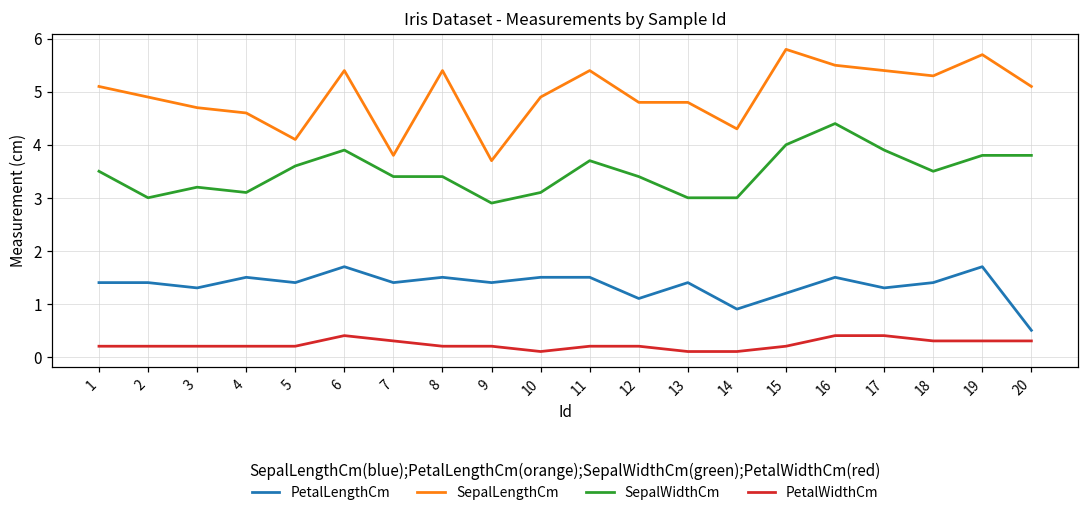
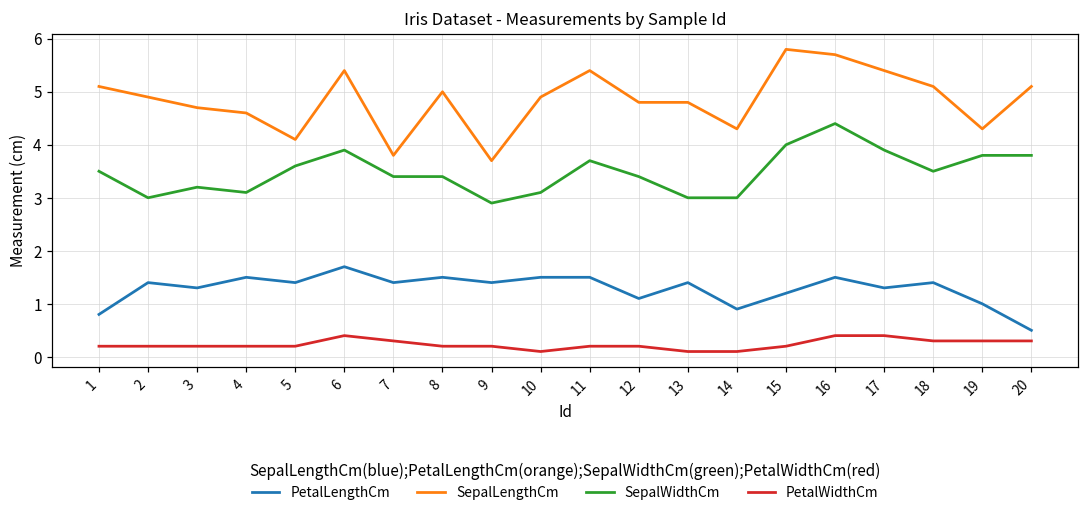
  {
    "PetalLengthCm": {
-     "1": 1.4,
+     "1": 0.8,
      "2": 1.4,
      "3": 1.3,
      "4": 1.5,
      "5": 1.4,
      "6": 1.7,
      "7": 1.4,
      "8": 1.5,
      "9": 1.4,
      "10": 1.5,
      "11": 1.5,
      "12": 1.1,
      "13": 1.4,
      "14": 0.9,
      "15": 1.2,
      "16": 1.5,
      "17": 1.3,
      "18": 1.4,
-     "19": 1.7,
+     "19": 1.0,
      "20": 0.5
    },
    "SepalLengthCm": {
      "1": 5.1,
      "2": 4.9,
      "3": 4.7,
      "4": 4.6,
      "5": 4.1,
      "6": 5.4,
      "7": 3.8,
-     "8": 5.4,
+     "8": 5.0,
      "9": 3.7,
      "10": 4.9,
      "11": 5.4,
      "12": 4.8,
      "13": 4.8,
      "14": 4.3,
      "15": 5.8,
-     "16": 5.5,
+     "16": 5.7,
      "17": 5.4,
-     "18": 5.3,
-     "19": 5.7,
+     "18": 5.1,
+     "19": 4.3,
      "20": 5.1
    },
    "SepalWidthCm": {
      "1": 3.5,
      "2": 3.0,
      "3": 3.2,
      "4": 3.1,
      "5": 3.6,
      "6": 3.9,
      "7": 3.4,
      "8": 3.4,
      "9": 2.9,
      "10": 3.1,
      "11": 3.7,
      "12": 3.4,
      "13": 3.0,
      "14": 3.0,
      "15": 4.0,
      "16": 4.4,
      "17": 3.9,
      "18": 3.5,
      "19": 3.8,
      "20": 3.8
    },
    "PetalWidthCm": {
      "1": 0.2,
      "2": 0.2,
      "3": 0.2,
      "4": 0.2,
      "5": 0.2,
      "6": 0.4,
      "7": 0.3,
      "8": 0.2,
      "9": 0.2,
      "10": 0.1,
      "11": 0.2,
      "12": 0.2,
      "13": 0.1,
      "14": 0.1,
      "15": 0.2,
      "16": 0.4,
      "17": 0.4,
      "18": 0.3,
      "19": 0.3,
      "20": 0.3
    }
  }
